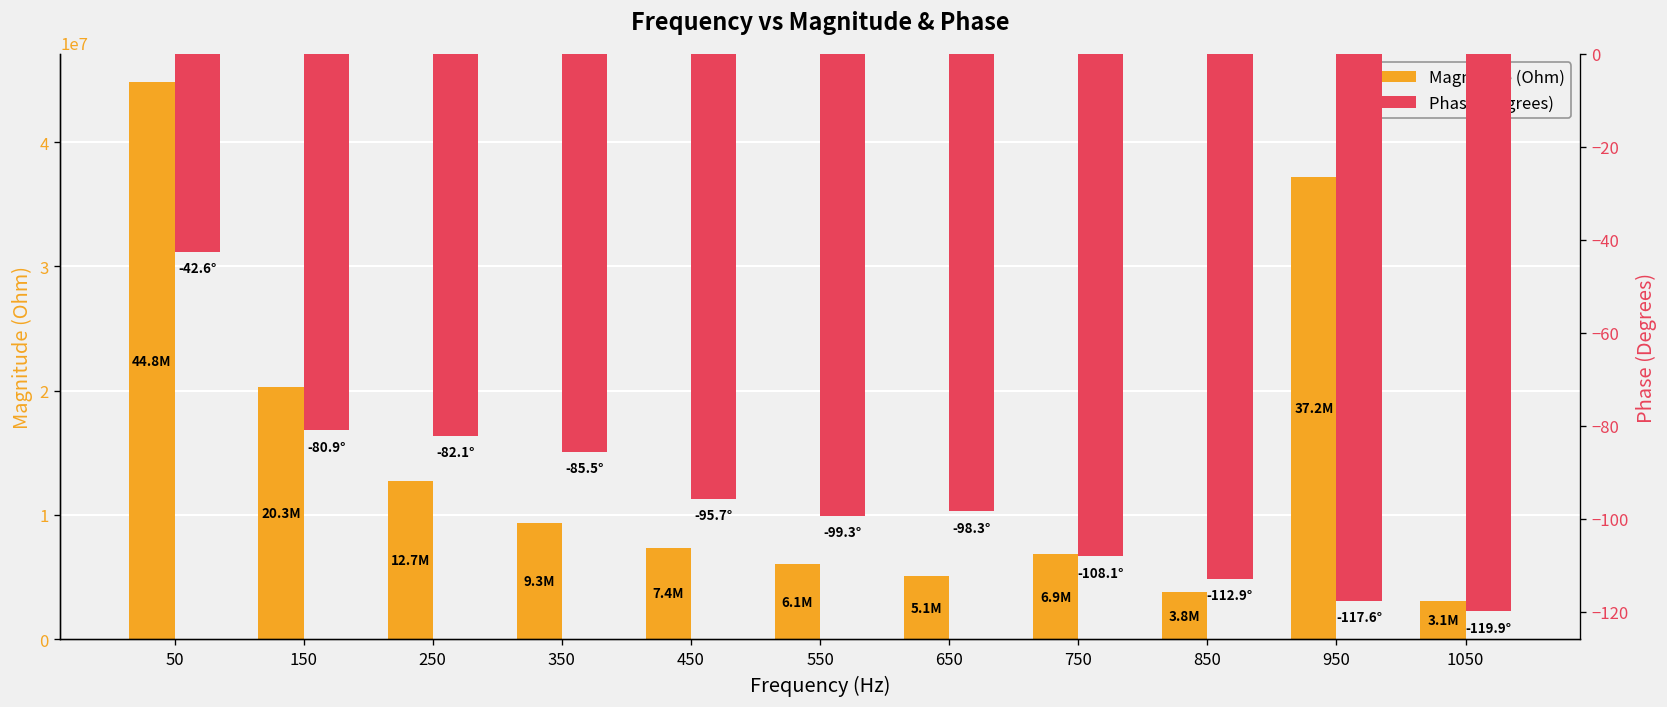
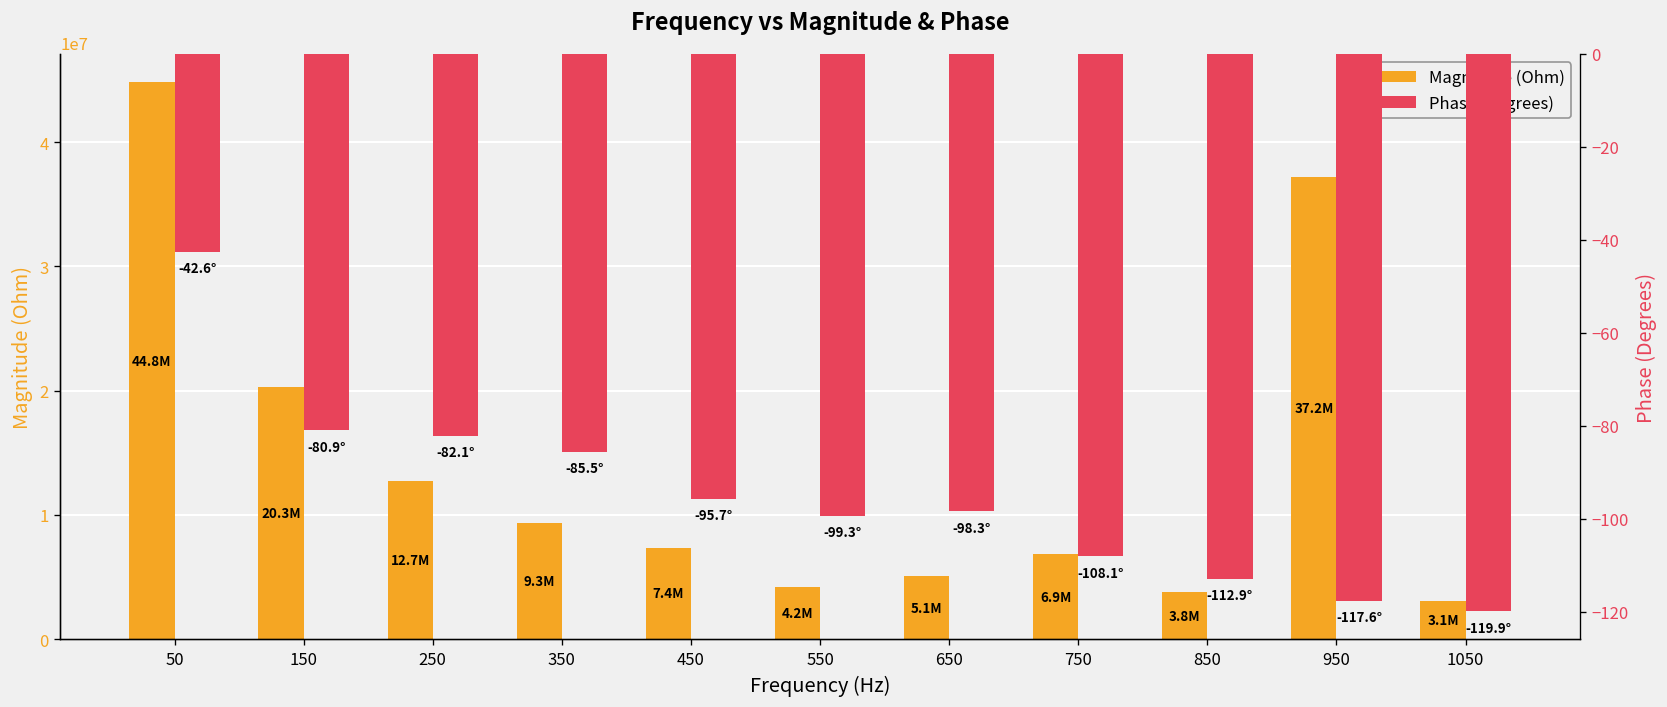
  {
    "Magnitude (Ohm)": {
      "50": "44.8M",
      "150": "20.3M",
      "250": "12.7M",
      "350": "9.3M",
      "450": "7.4M",
-     "550": "6.1M",
+     "550": "4.2M",
      "650": "5.1M",
      "750": "6.9M",
      "850": "3.8M",
      "950": "37.2M",
      "1050": "3.1M"
    },
    "Phase (Degrees)": {
      "50": "-42.6°",
      "150": "-80.9°",
      "250": "-82.1°",
      "350": "-85.5°",
      "450": "-95.7°",
      "550": "-99.3°",
      "650": "-98.3°",
      "750": "-108.1°",
      "850": "-112.9°",
      "950": "-117.6°",
      "1050": "-119.9°"
    }
  }
